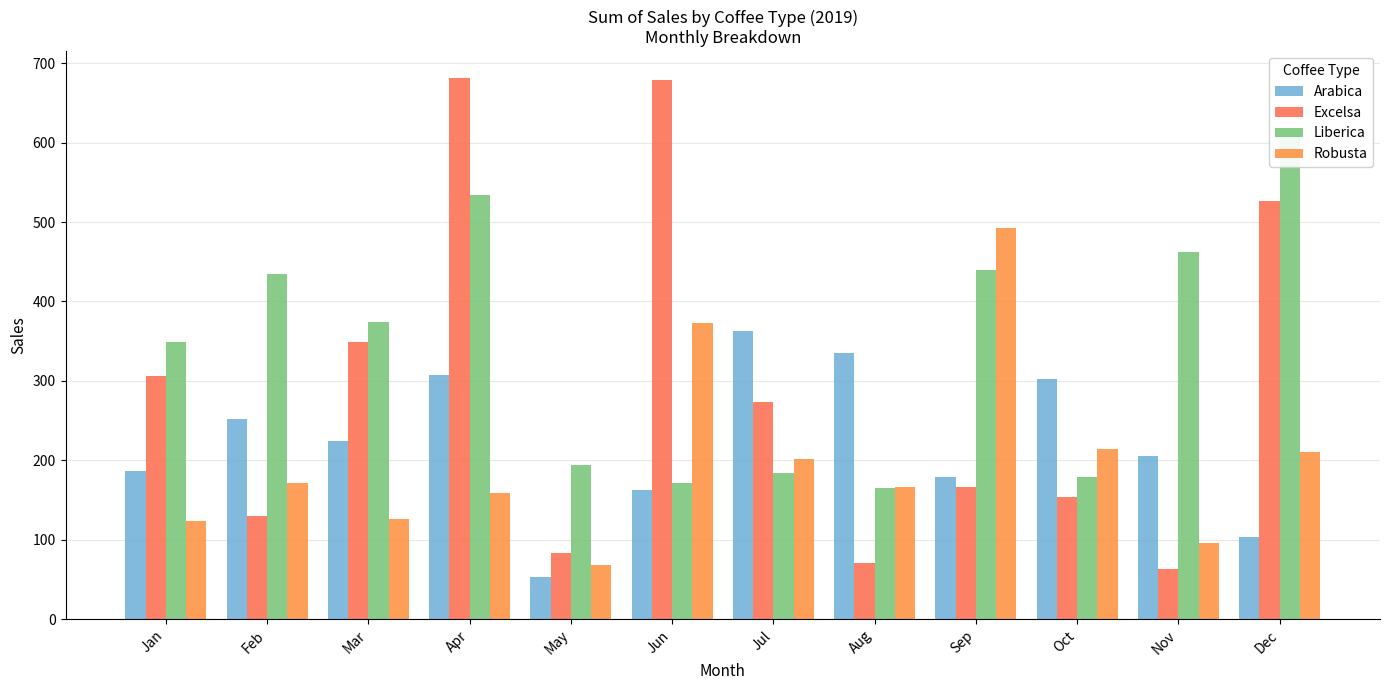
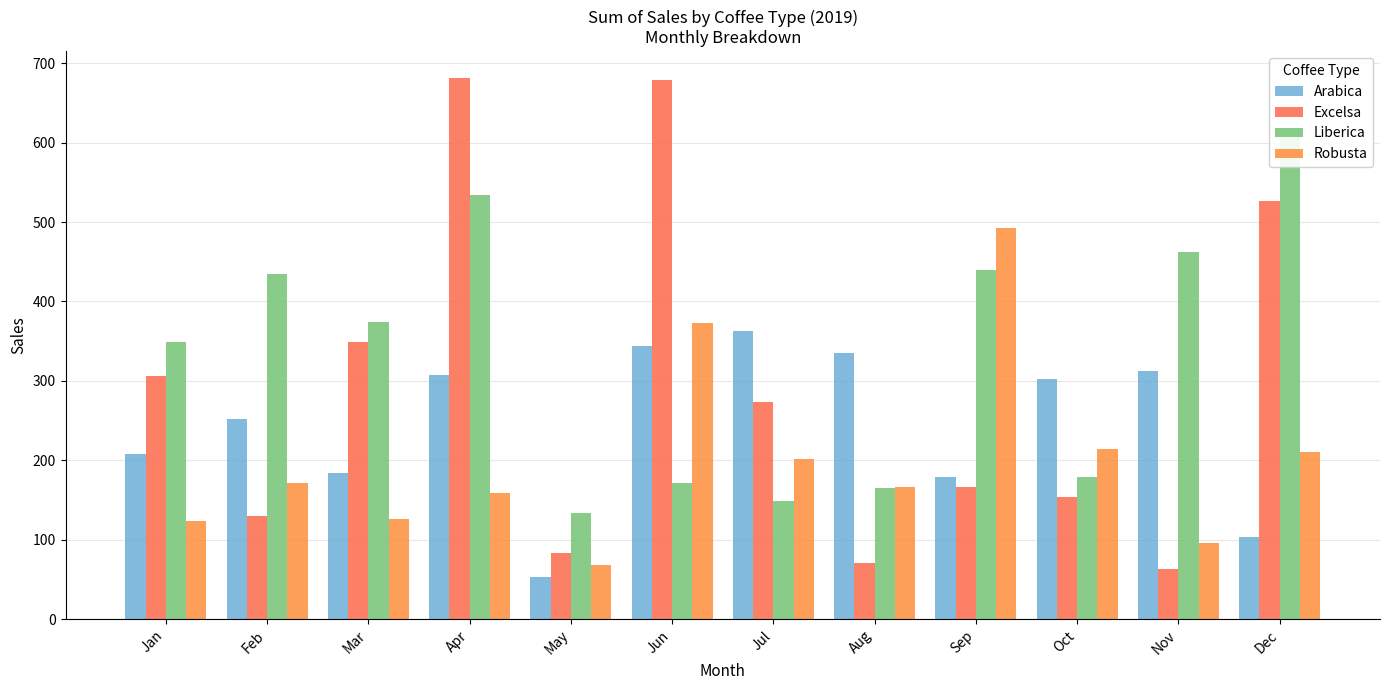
  {
    "Arabica": {
-     "Jan": 190,
+     "Jan": 210,
      "Feb": 250,
-     "Mar": 220,
+     "Mar": 180,
      "Apr": 310,
      "May": 50,
-     "Jun": 160,
+     "Jun": 340,
      "Jul": 360,
      "Aug": 330,
      "Sep": 180,
      "Oct": 300,
-     "Nov": 210,
+     "Nov": 310,
      "Dec": 100
    },
    "Liberica": {
      "Jan": 350,
      "Feb": 430,
      "Mar": 370,
      "Apr": 530,
-     "May": 190,
+     "May": 130,
      "Jun": 170,
-     "Jul": 180,
+     "Jul": 150,
      "Aug": 160,
      "Sep": 440,
      "Oct": 180,
      "Nov": 460
    }
  }
